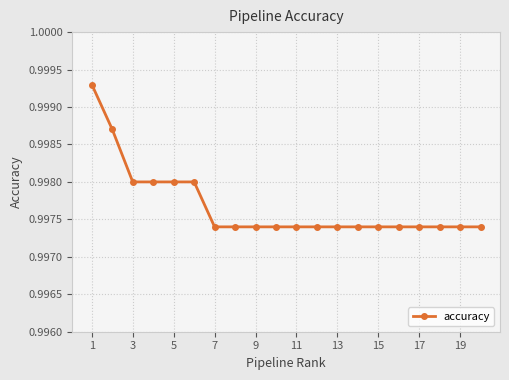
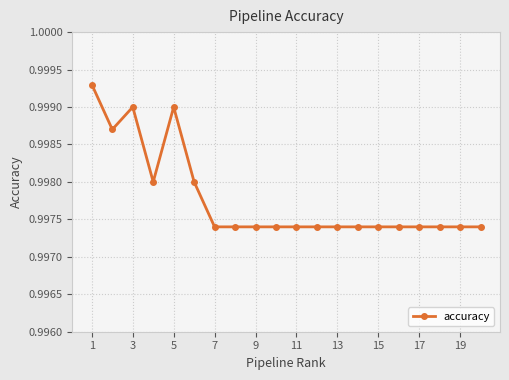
  {
    "1": 0.9993,
-   "3": 0.998,
-   "5": 0.998,
+   "3": 0.999,
+   "5": 0.999,
    "7": 0.9974,
    "9": 0.9974,
    "11": 0.9974,
    "13": 0.9974,
    "15": 0.9974,
    "17": 0.9974,
    "19": 0.9974
  }
